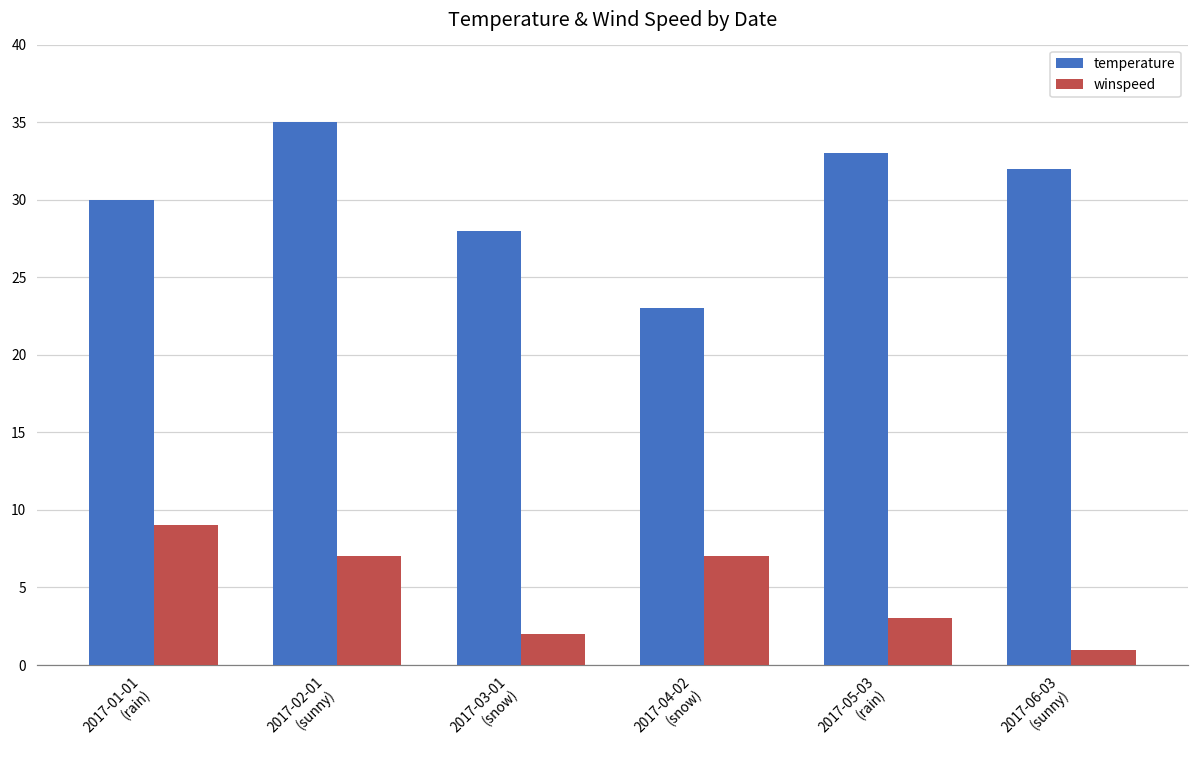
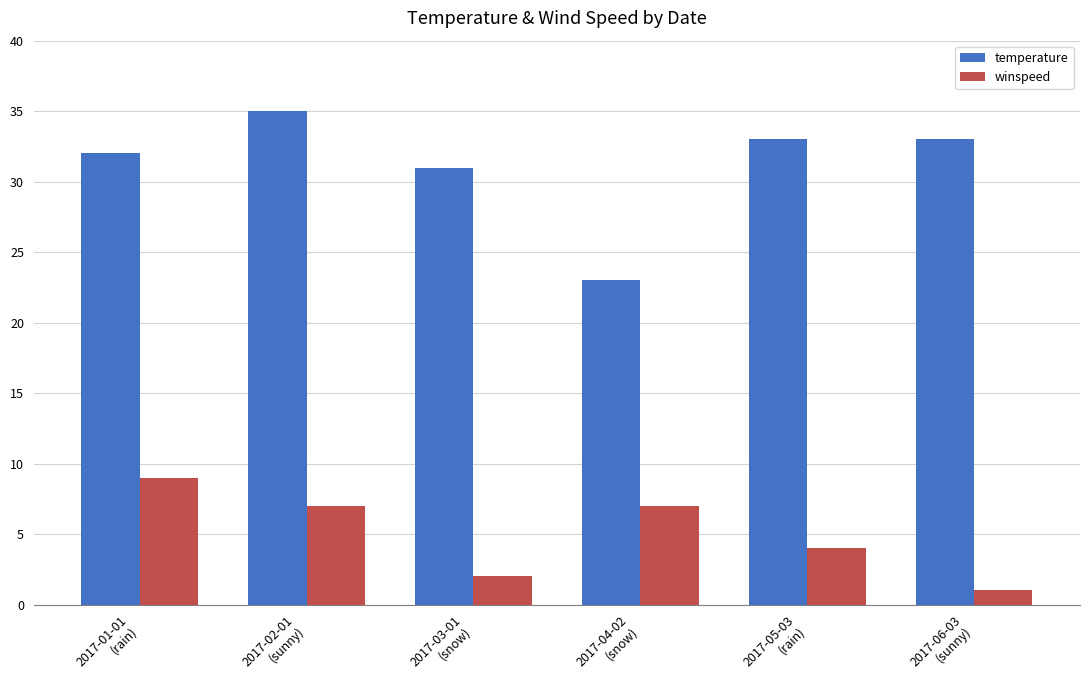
  {
    "temperature": {
-     "2017-01-01 (rain)": 30,
+     "2017-01-01 (rain)": 32,
      "2017-02-01 (sunny)": 35,
-     "2017-03-01 (snow)": 28,
+     "2017-03-01 (snow)": 31,
      "2017-04-02 (snow)": 23,
      "2017-05-03 (rain)": 33,
-     "2017-06-03 (sunny)": 32
+     "2017-06-03 (sunny)": 33
    },
    "winspeed": {
      "2017-01-01 (rain)": 9,
      "2017-02-01 (sunny)": 7,
      "2017-03-01 (snow)": 2,
      "2017-04-02 (snow)": 7,
-     "2017-05-03 (rain)": 3,
+     "2017-05-03 (rain)": 4,
      "2017-06-03 (sunny)": 1
    }
  }
